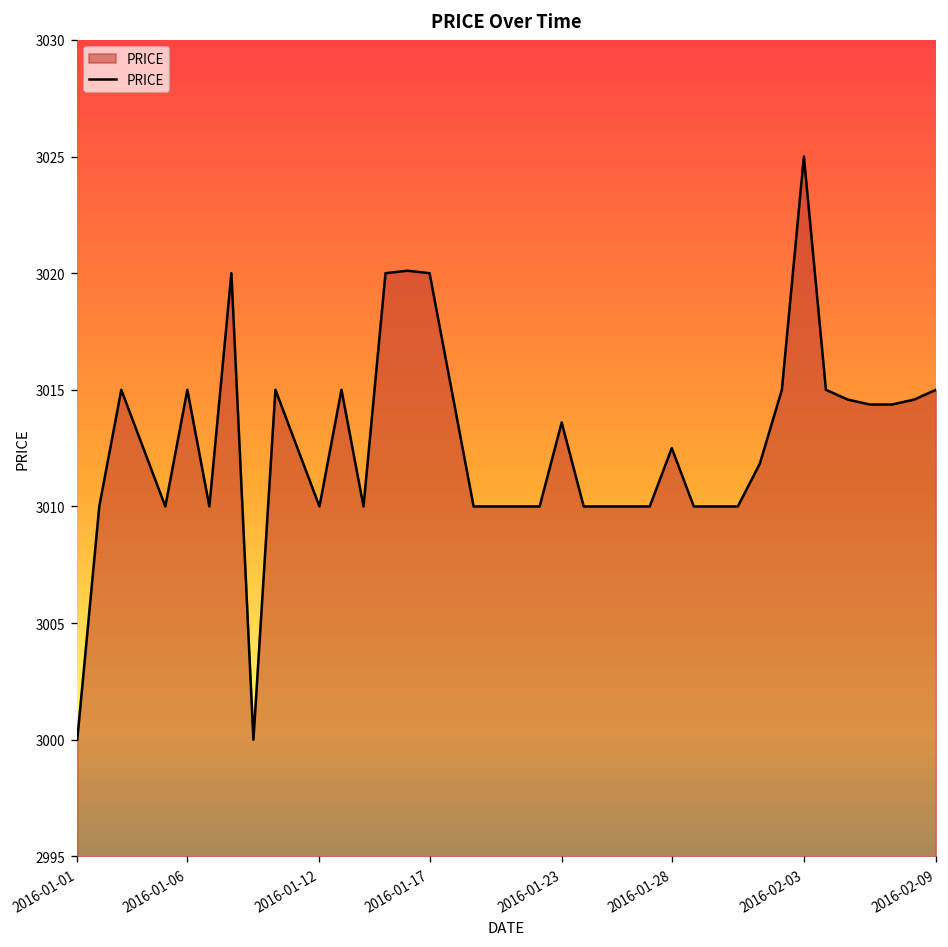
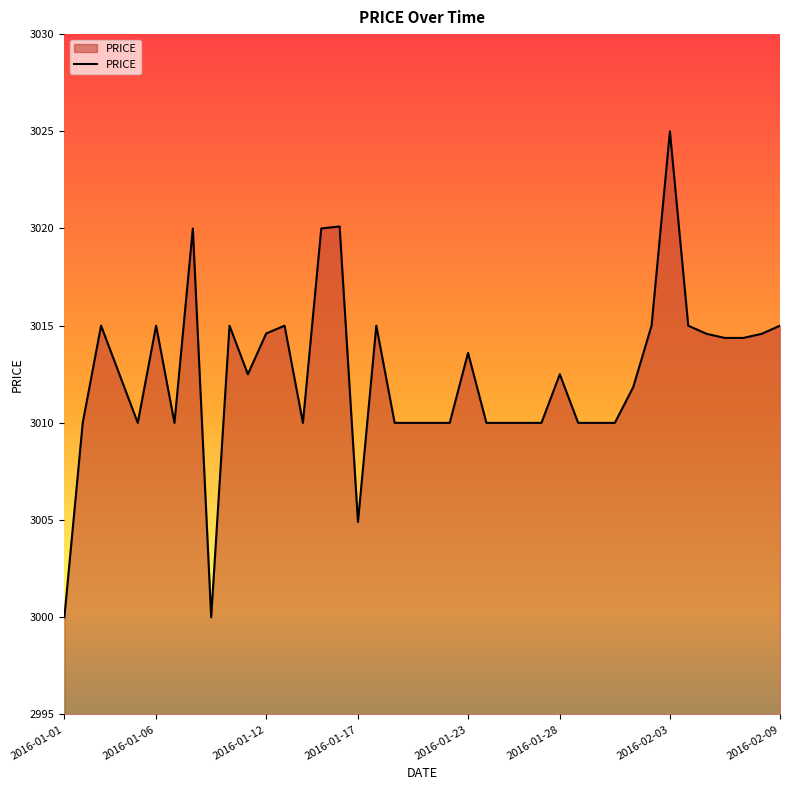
  {
    "2016-01-01": 3000.0,
    "2016-01-06": 3015.0,
-   "2016-01-12": 3010.0,
-   "2016-01-17": 3020.0,
+   "2016-01-12": 3014.6,
+   "2016-01-17": 3004.9,
    "2016-01-23": 3013.6,
    "2016-01-28": 3012.5,
    "2016-02-03": 3025.0,
    "2016-02-09": 3015.0
  }
